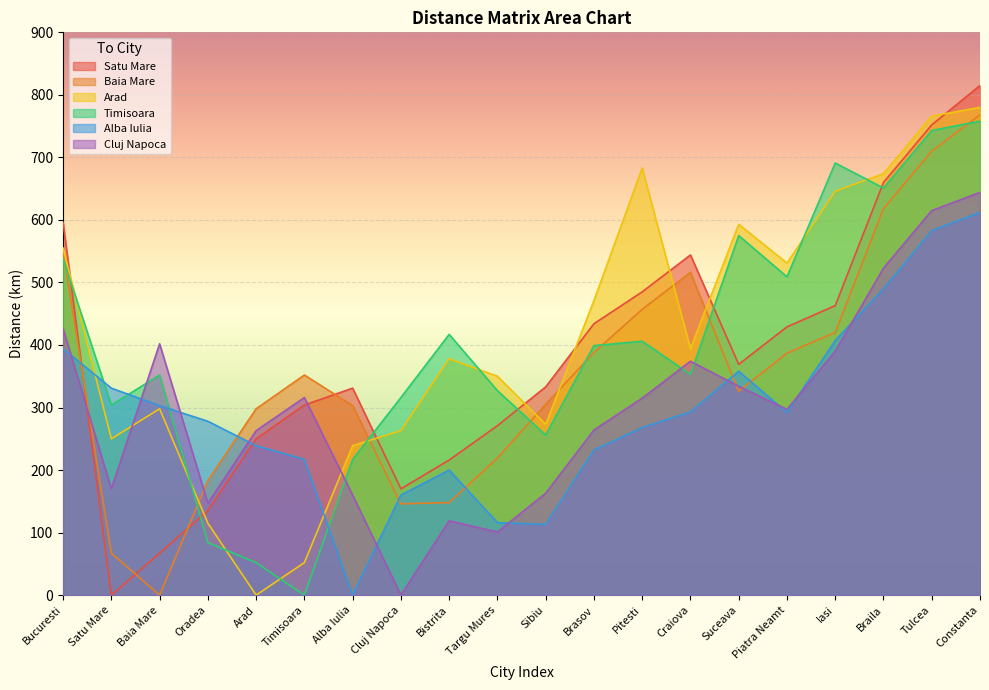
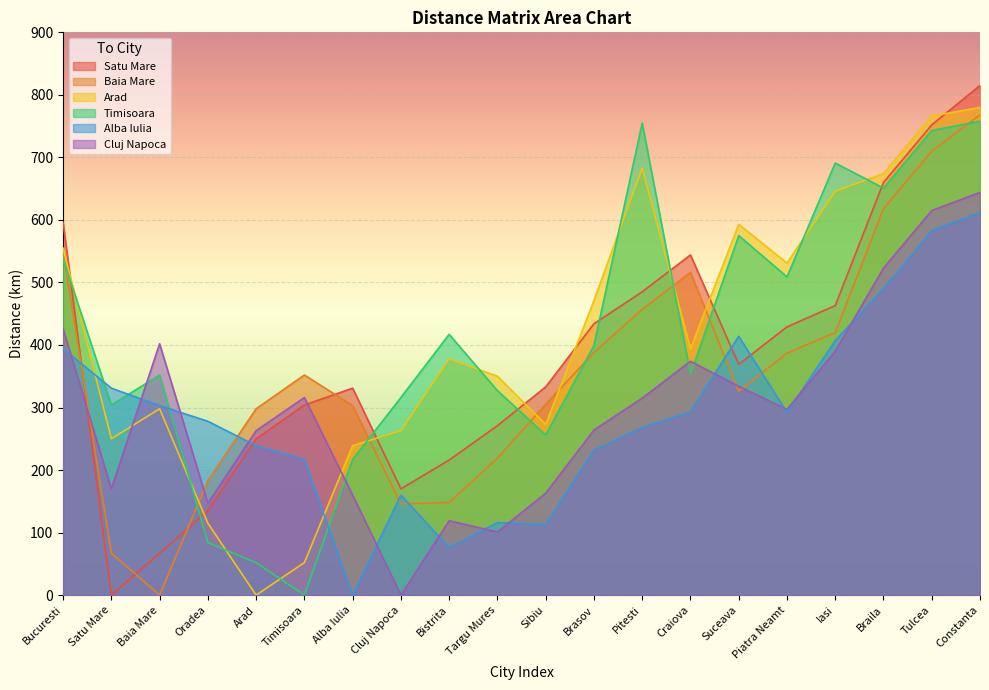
  {
    "Arad": {
      "Bucuresti": 560,
      "Satu Mare": 250,
      "Baia Mare": 300,
      "Oradea": 120,
      "Arad": 0,
      "Timisoara": 50,
      "Alba Iulia": 240,
      "Cluj Napoca": 260,
      "Bistrita": 380,
      "Targu Mures": 350,
      "Sibiu": 270,
      "Brasov": 470,
      "Pitesti": 680,
      "Craiova": 390,
      "Suceava": 590,
      "Piatra Neamt": 530,
      "Iasi": 650,
      "Braila": 670,
      "Tulcea": 770,
      "Constanta": 780
    },
    "Timisoara": {
      "Bucuresti": 540,
      "Satu Mare": 300,
      "Baia Mare": 350,
      "Oradea": 80,
      "Arad": 50,
      "Timisoara": 0,
      "Alba Iulia": 220,
      "Cluj Napoca": 320,
      "Bistrita": 420,
      "Targu Mures": 330,
      "Sibiu": 260,
      "Brasov": 400,
-     "Pitesti": 410,
+     "Pitesti": 760,
      "Craiova": 350,
      "Suceava": 580,
      "Piatra Neamt": 510,
      "Iasi": 690,
      "Braila": 650,
      "Tulcea": 740,
      "Constanta": 760
    },
    "Alba Iulia": {
      "Bucuresti": 390,
      "Satu Mare": 330,
      "Baia Mare": 300,
      "Oradea": 280,
      "Arad": 240,
      "Timisoara": 220,
      "Alba Iulia": 0,
      "Cluj Napoca": 160,
-     "Bistrita": 200,
+     "Bistrita": 80,
      "Targu Mures": 120,
      "Sibiu": 110,
      "Brasov": 230,
      "Pitesti": 270,
      "Craiova": 290,
-     "Suceava": 360,
+     "Suceava": 410,
      "Piatra Neamt": 290,
      "Iasi": 410,
      "Braila": 490,
      "Tulcea": 580,
      "Constanta": 610
    },
    "Cluj Napoca": {
      "Bucuresti": 430,
      "Satu Mare": 170,
      "Baia Mare": 400,
      "Oradea": 150,
      "Arad": 260,
      "Timisoara": 320,
      "Alba Iulia": 160,
      "Cluj Napoca": 0,
      "Bistrita": 120,
      "Targu Mures": 100,
      "Sibiu": 160,
      "Brasov": 260,
      "Pitesti": 320,
      "Craiova": 370,
      "Suceava": 330,
      "Piatra Neamt": 300,
      "Iasi": 390,
      "Braila": 520,
      "Tulcea": 620,
      "Constanta": 640
    }
  }
